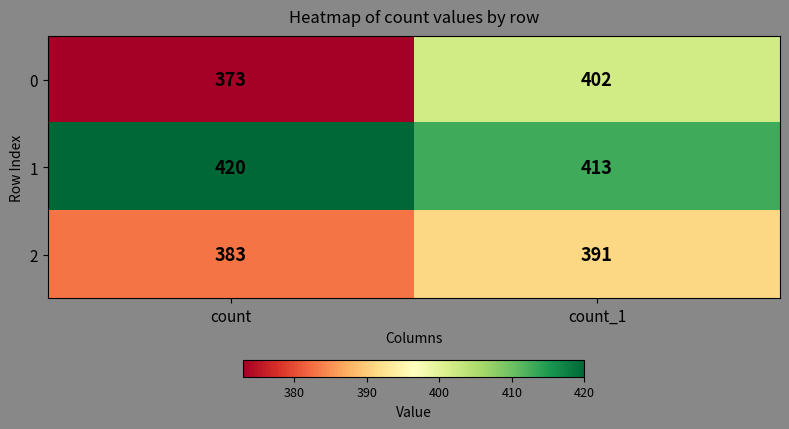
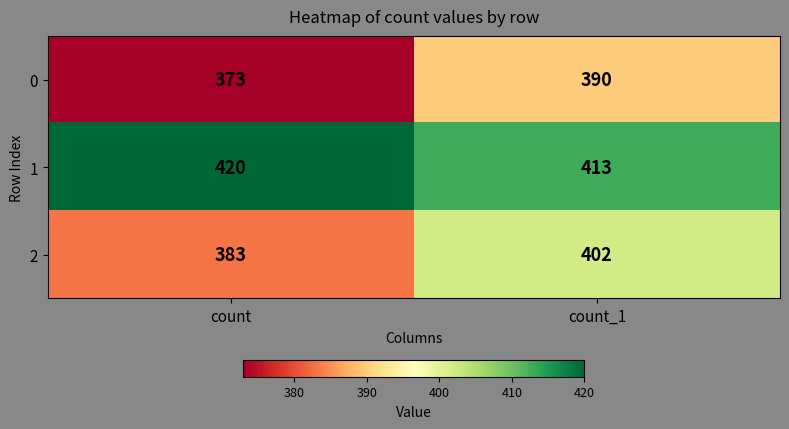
  {
    "0": {
      "count": 373,
-     "count_1": 402
+     "count_1": 390
    },
    "1": {
      "count": 420,
      "count_1": 413
    },
    "2": {
      "count": 383,
-     "count_1": 391
+     "count_1": 402
    }
  }
